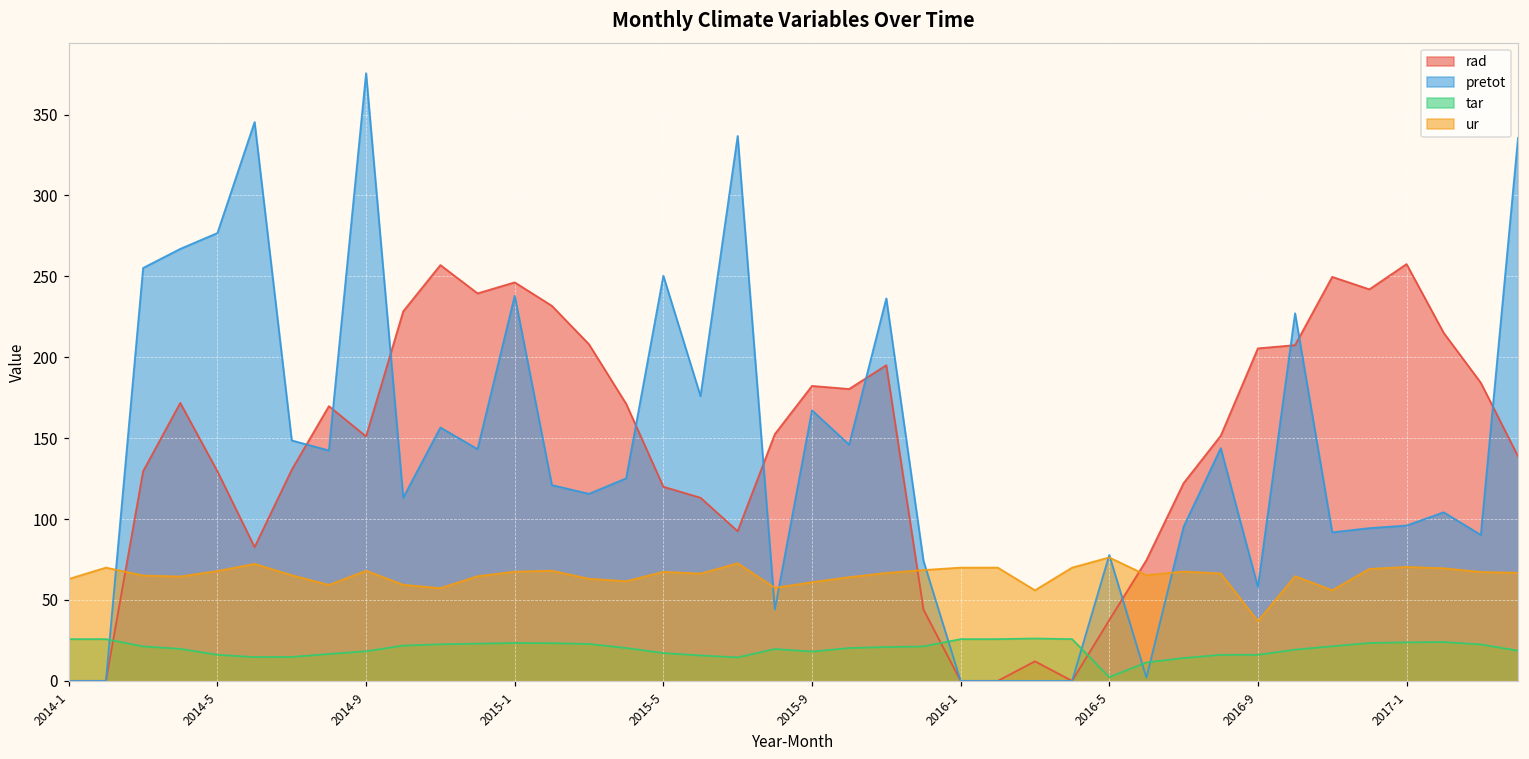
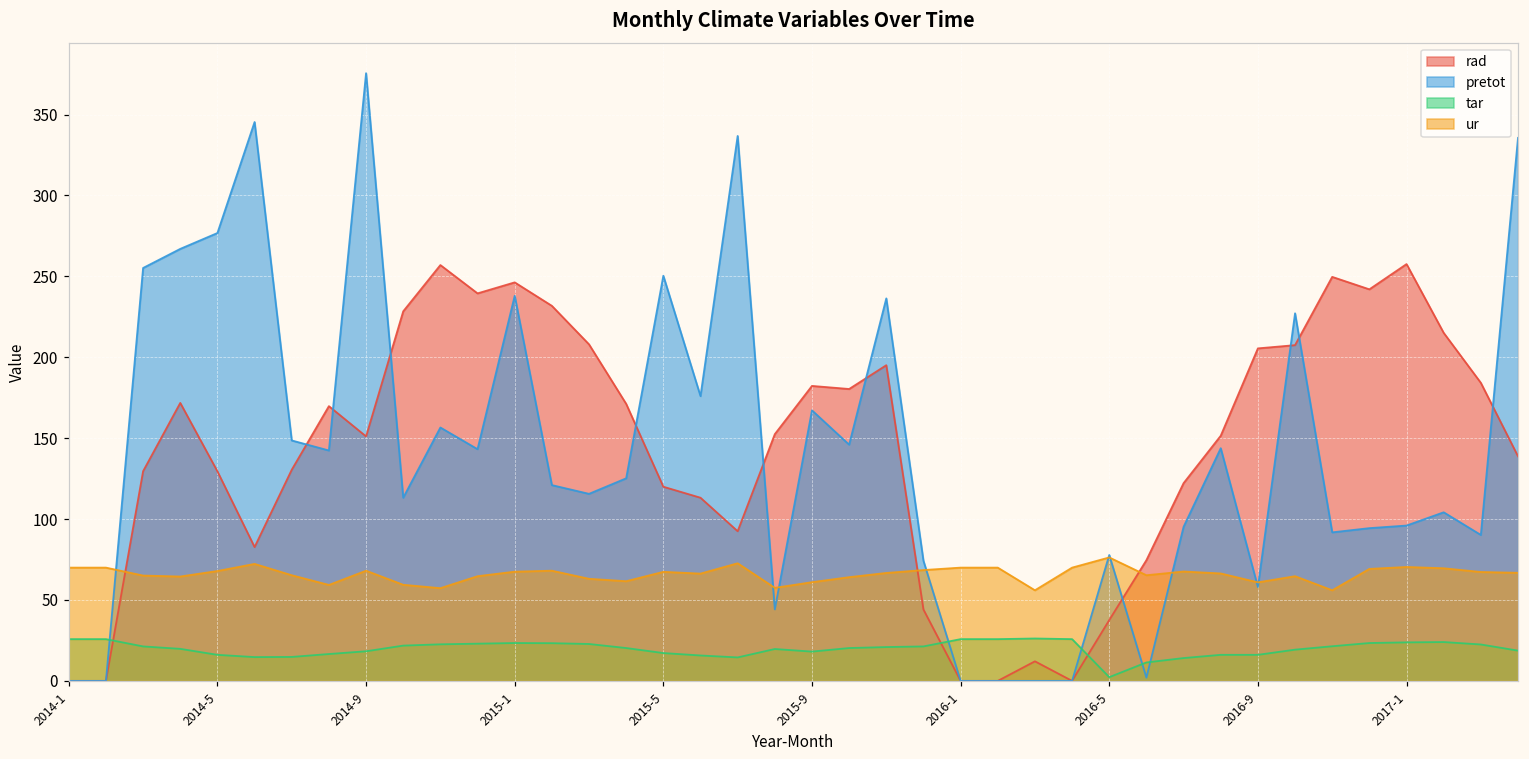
  {
    "rad": {
      "2014-5": 130,
      "2014-9": 151,
      "2015-1": 246,
      "2015-5": 120,
      "2015-9": 182,
      "2016-5": 38,
      "2016-9": 206,
      "2017-1": 258
    },
    "pretot": {
      "2014-5": 277,
      "2014-9": 376,
      "2015-1": 238,
      "2015-5": 250,
      "2015-9": 167,
      "2016-9": 58,
      "2017-1": 96
    },
    "tar": {
      "2014-1": 26,
      "2014-5": 16,
      "2014-9": 18,
      "2015-1": 23,
      "2015-5": 17,
      "2015-9": 18,
      "2016-1": 26,
      "2016-5": 2,
      "2016-9": 16,
      "2017-1": 24
    },
    "ur": {
-     "2014-1": 63,
+     "2014-1": 70,
      "2014-5": 68,
      "2014-9": 68,
      "2015-1": 68,
      "2015-5": 67,
      "2015-9": 61,
      "2016-1": 70,
-     "2016-9": 37,
+     "2016-9": 61,
      "2017-1": 70
    }
  }
